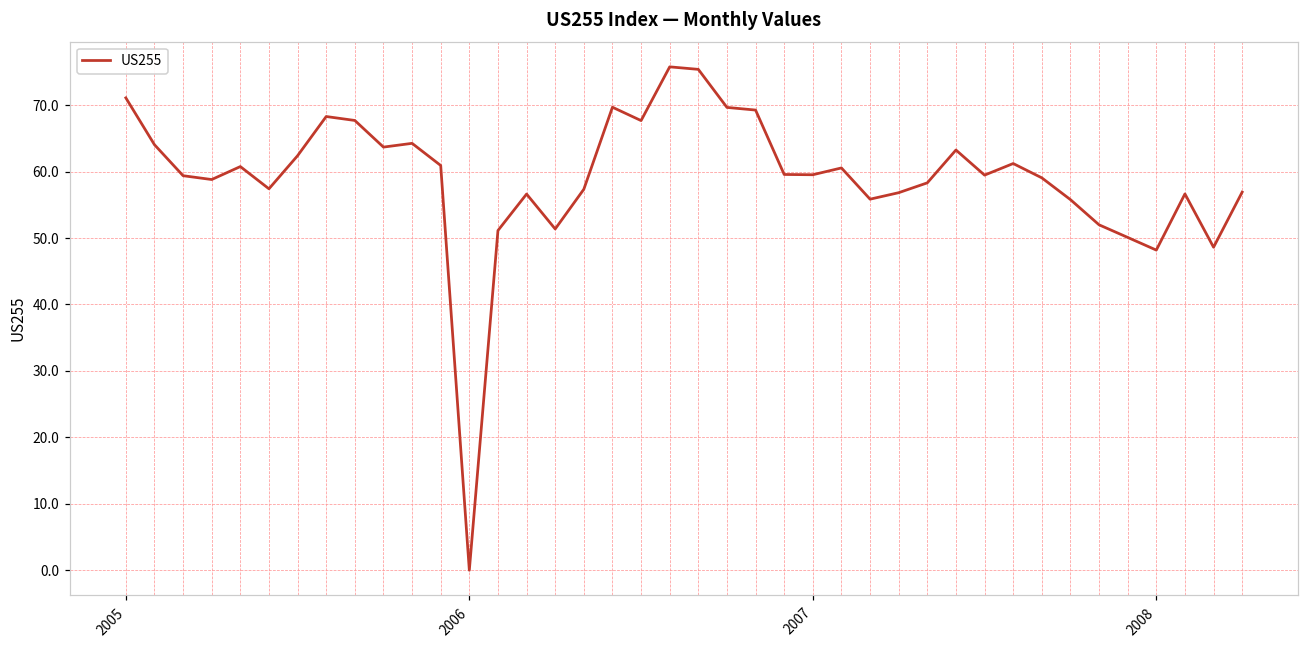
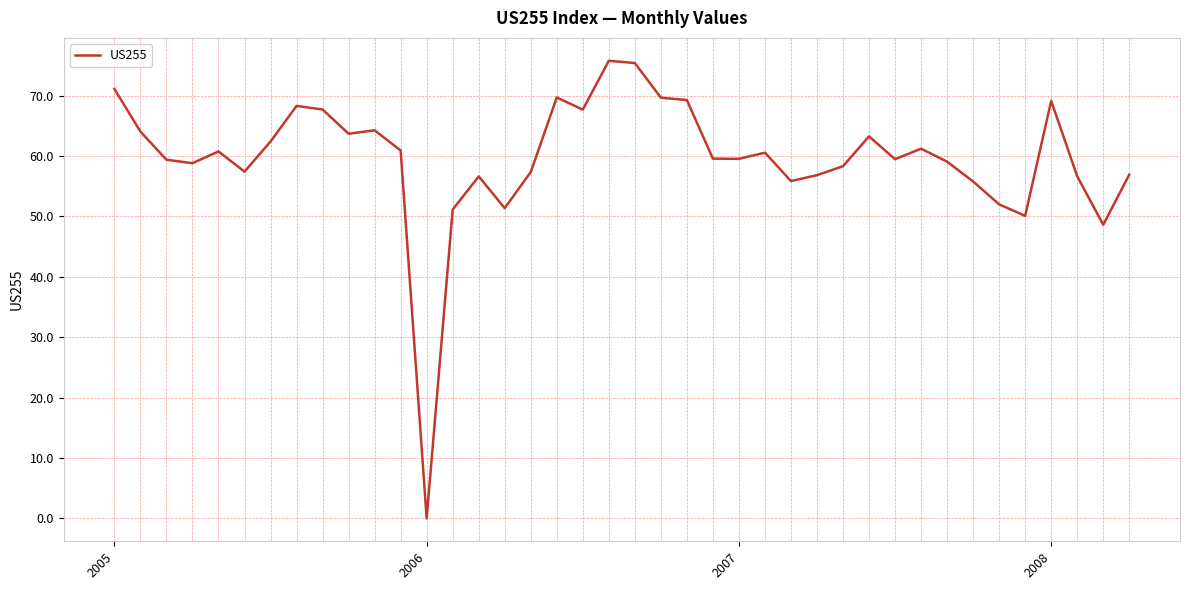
  {
    "2005": 71,
    "2006": 0,
    "2007": 60,
-   "2008": 48
+   "2008": 69
  }
